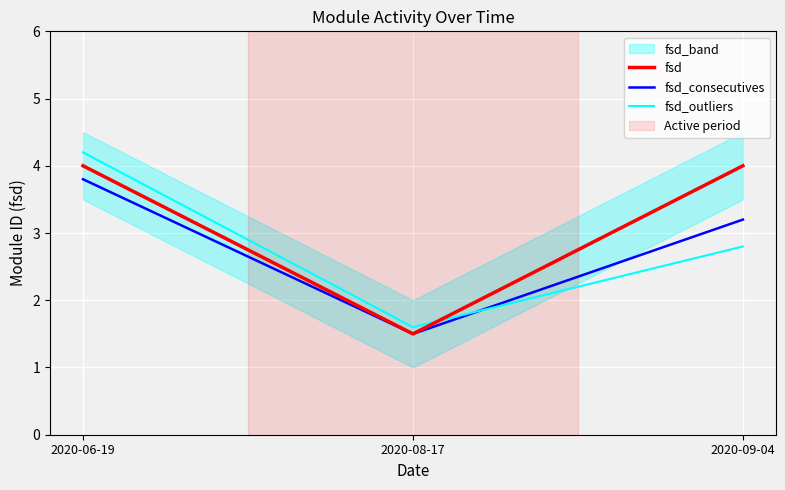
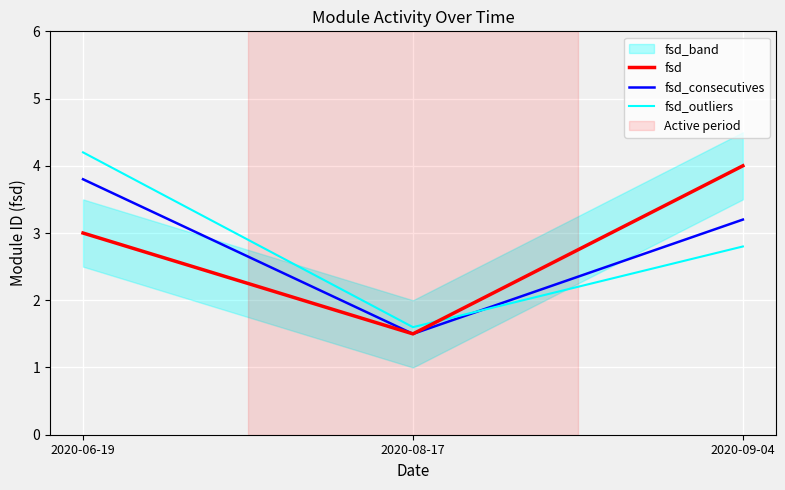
  {
    "fsd": {
-     "2020-06-19": 4,
+     "2020-06-19": 3,
      "2020-09-04": 4
    },
    "fsd_consecutives": {
      "2020-06-19": 3.8,
      "2020-09-04": 3.2
    }
  }
